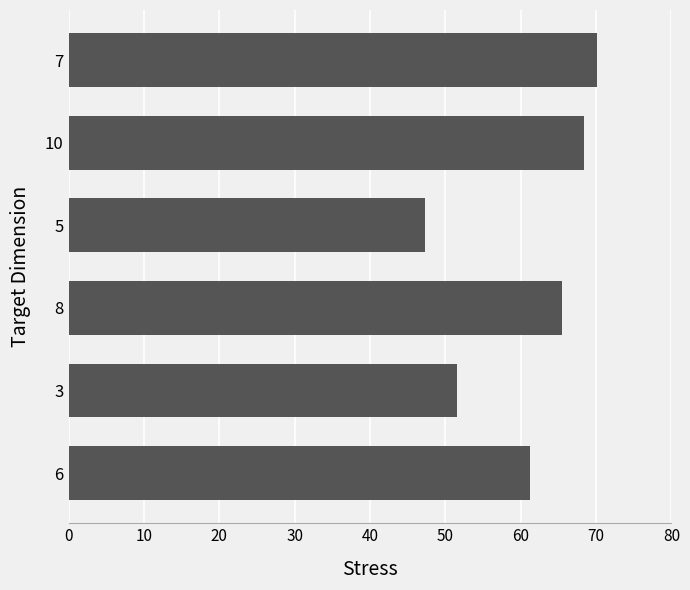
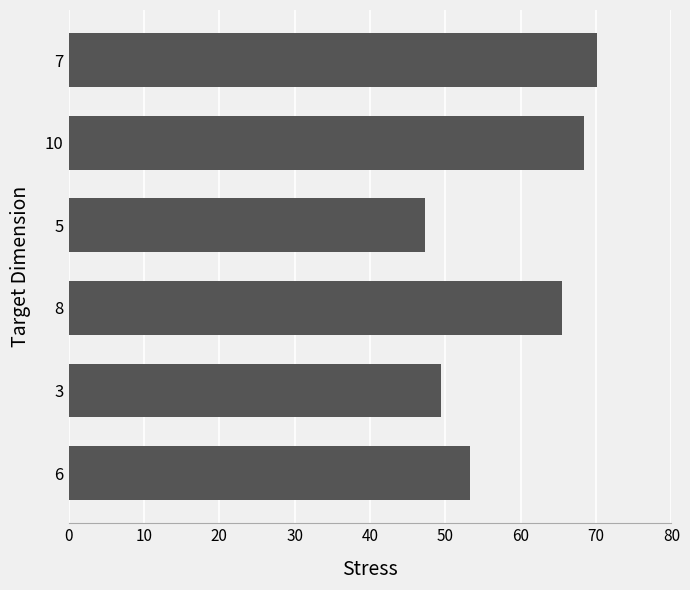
  {
    "7": 70,
    "10": 68,
    "5": 47,
    "8": 65,
-   "3": 52,
-   "6": 61
+   "3": 49,
+   "6": 53
  }
